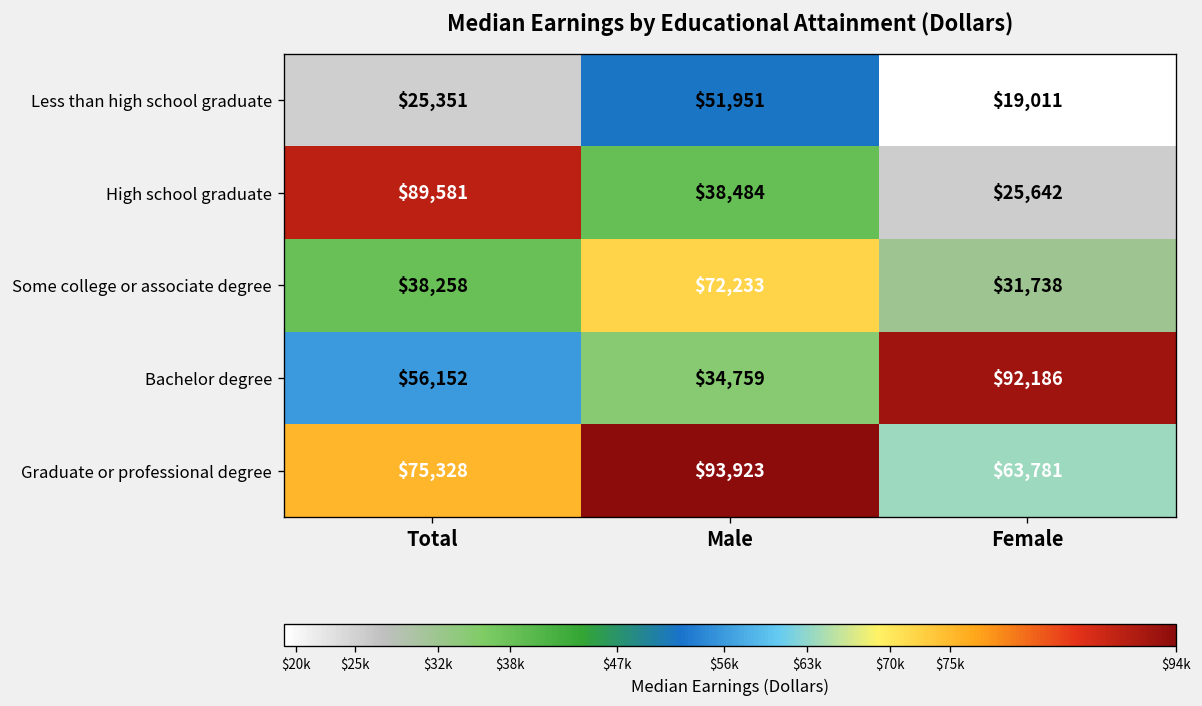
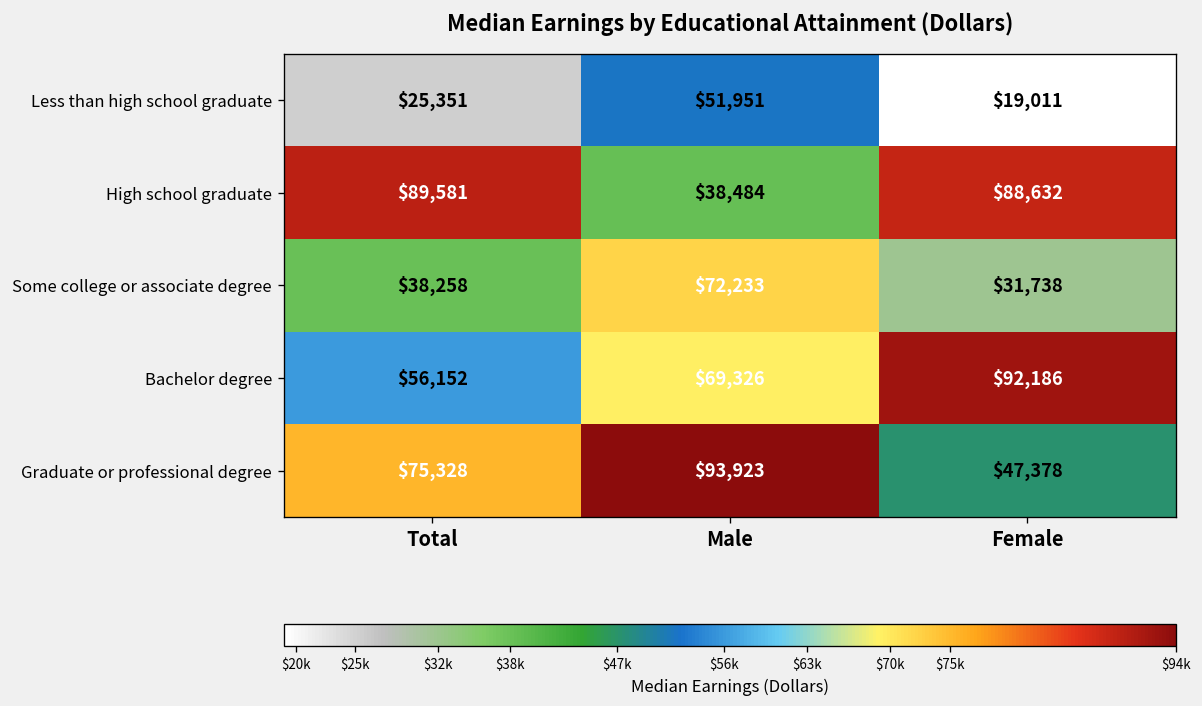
  {
    "Less than high school graduate": {
      "Total": "$25,351",
      "Male": "$51,951",
      "Female": "$19,011"
    },
    "High school graduate": {
      "Total": "$89,581",
      "Male": "$38,484",
-     "Female": "$25,642"
+     "Female": "$88,632"
    },
    "Some college or associate degree": {
      "Total": "$38,258",
      "Male": "$72,233",
      "Female": "$31,738"
    },
    "Bachelor degree": {
      "Total": "$56,152",
-     "Male": "$34,759",
+     "Male": "$69,326",
      "Female": "$92,186"
    },
    "Graduate or professional degree": {
      "Total": "$75,328",
      "Male": "$93,923",
-     "Female": "$63,781"
+     "Female": "$47,378"
    }
  }
